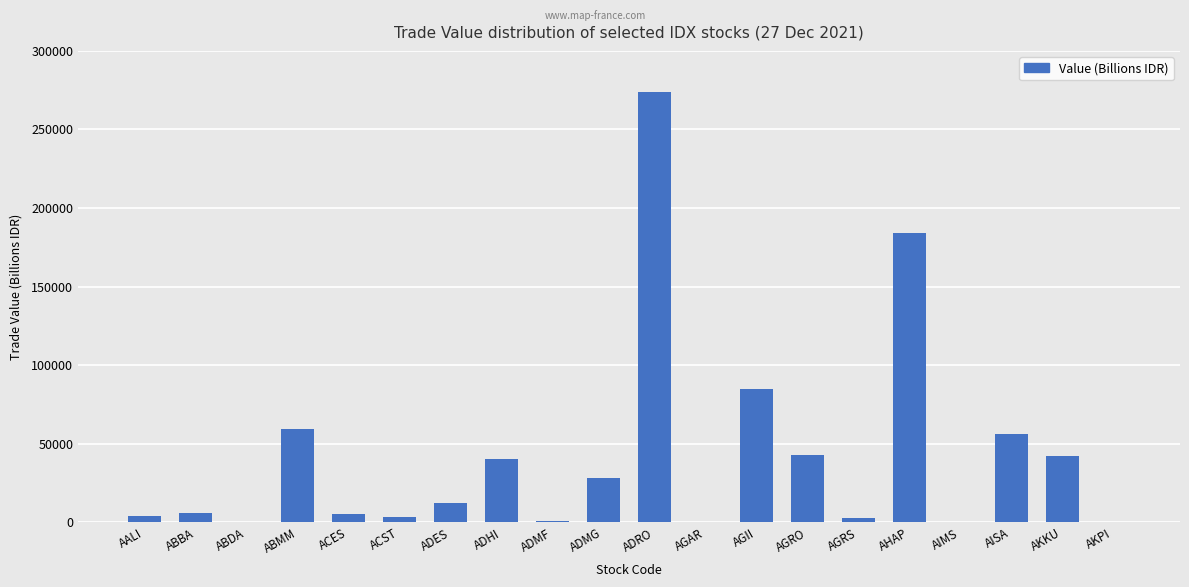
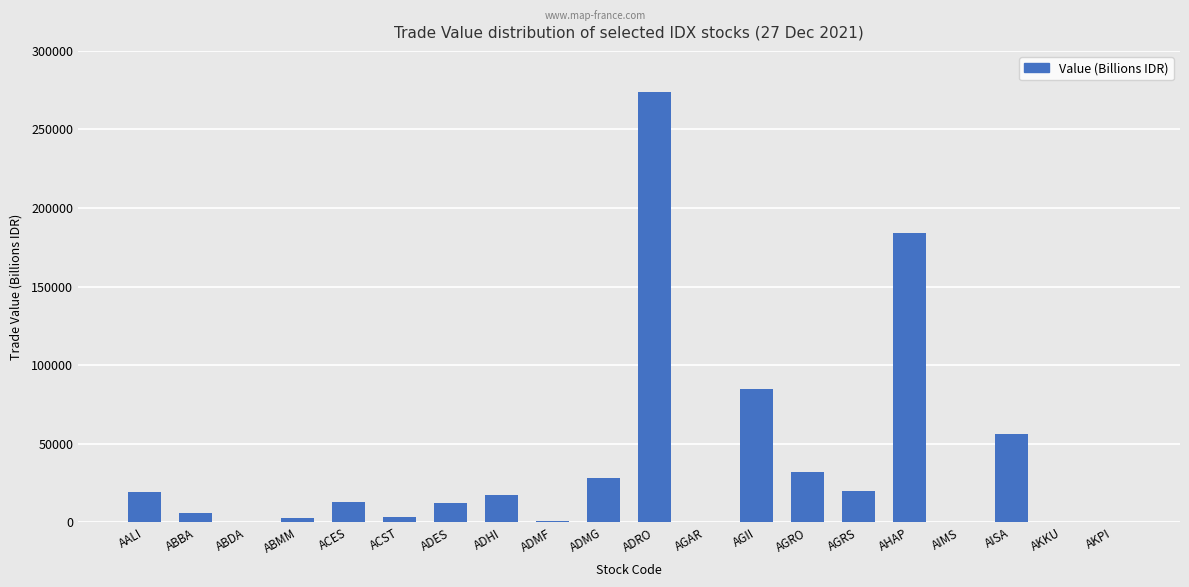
  {
-   "AALI": 4000,
+   "AALI": 19000,
    "ABBA": 6000,
    "ABDA": 0,
-   "ABMM": 60000,
-   "ACES": 5000,
+   "ABMM": 2000,
+   "ACES": 13000,
    "ACST": 4000,
    "ADES": 13000,
-   "ADHI": 40000,
+   "ADHI": 17000,
    "ADMG": 28000,
    "ADRO": 274000,
    "AGII": 85000,
-   "AGRO": 43000,
-   "AGRS": 3000,
+   "AGRO": 32000,
+   "AGRS": 20000,
    "AHAP": 184000,
    "AISA": 56000,
-   "AKKU": 42000
+   "AKKU": 0
  }
